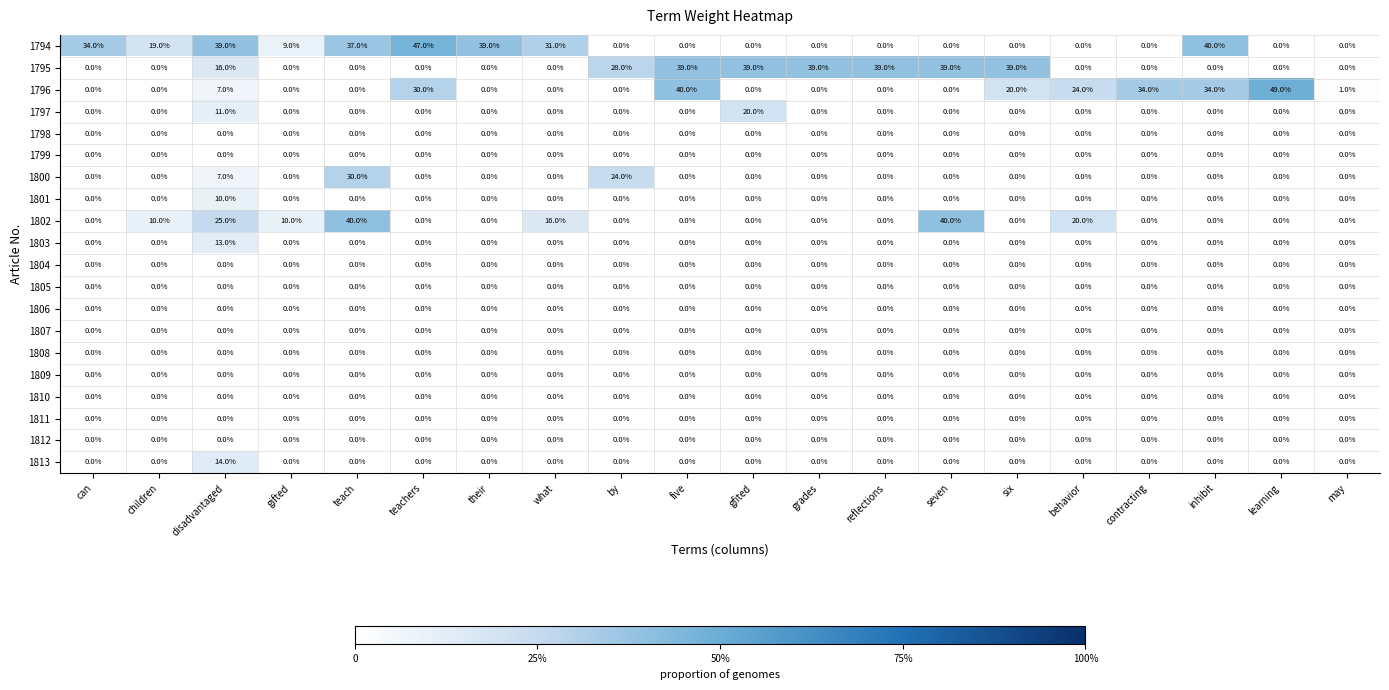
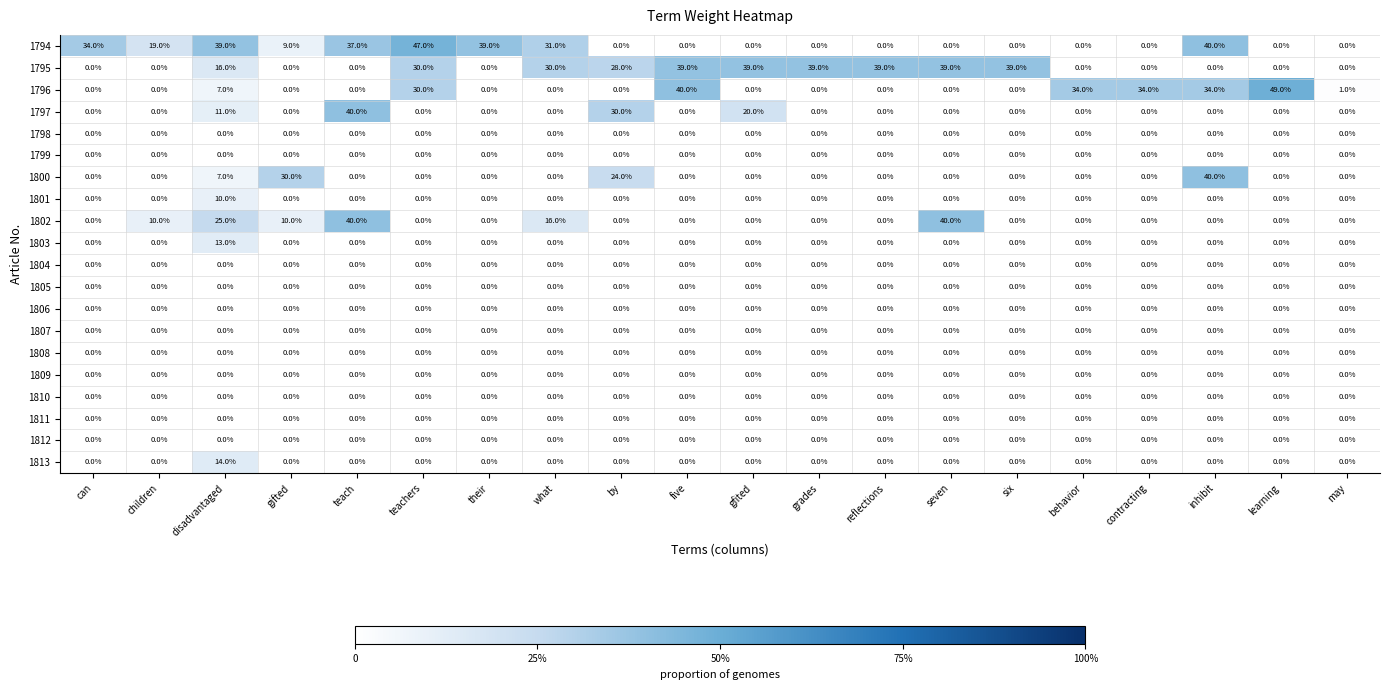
  {
    "1795": {
      "can": "0.0%",
      "children": "0.0%",
      "disadvantaged": "16.0%",
      "gifted": "0.0%",
      "teach": "0.0%",
-     "teachers": "0.0%",
+     "teachers": "30.0%",
      "their": "0.0%",
-     "what": "0.0%",
+     "what": "30.0%",
      "by": "28.0%",
      "five": "39.0%",
      "gfited": "39.0%",
      "grades": "39.0%",
      "reflections": "39.0%",
      "seven": "39.0%",
      "six": "39.0%",
      "behavior": "0.0%",
      "contracting": "0.0%",
      "inhibit": "0.0%",
      "learning": "0.0%",
      "may": "0.0%"
    },
    "1796": {
      "can": "0.0%",
      "children": "0.0%",
      "disadvantaged": "7.0%",
      "gifted": "0.0%",
      "teach": "0.0%",
      "teachers": "30.0%",
      "their": "0.0%",
      "what": "0.0%",
      "by": "0.0%",
      "five": "40.0%",
      "gfited": "0.0%",
      "grades": "0.0%",
      "reflections": "0.0%",
      "seven": "0.0%",
-     "six": "20.0%",
-     "behavior": "24.0%",
+     "six": "0.0%",
+     "behavior": "34.0%",
      "contracting": "34.0%",
      "inhibit": "34.0%",
      "learning": "49.0%",
      "may": "1.0%"
    },
    "1797": {
      "can": "0.0%",
      "children": "0.0%",
      "disadvantaged": "11.0%",
      "gifted": "0.0%",
-     "teach": "0.0%",
+     "teach": "40.0%",
      "teachers": "0.0%",
      "their": "0.0%",
      "what": "0.0%",
-     "by": "0.0%",
+     "by": "30.0%",
      "five": "0.0%",
      "gfited": "20.0%",
      "grades": "0.0%",
      "reflections": "0.0%",
      "seven": "0.0%",
      "six": "0.0%",
      "behavior": "0.0%",
      "contracting": "0.0%",
      "inhibit": "0.0%",
      "learning": "0.0%",
      "may": "0.0%"
    },
    "1800": {
      "can": "0.0%",
      "children": "0.0%",
      "disadvantaged": "7.0%",
-     "gifted": "0.0%",
-     "teach": "30.0%",
+     "gifted": "30.0%",
+     "teach": "0.0%",
      "teachers": "0.0%",
      "their": "0.0%",
      "what": "0.0%",
      "by": "24.0%",
      "five": "0.0%",
      "gfited": "0.0%",
      "grades": "0.0%",
      "reflections": "0.0%",
      "seven": "0.0%",
      "six": "0.0%",
      "behavior": "0.0%",
      "contracting": "0.0%",
-     "inhibit": "0.0%",
+     "inhibit": "40.0%",
      "learning": "0.0%",
      "may": "0.0%"
    },
    "1802": {
      "can": "0.0%",
      "children": "10.0%",
      "disadvantaged": "25.0%",
      "gifted": "10.0%",
      "teach": "40.0%",
      "teachers": "0.0%",
      "their": "0.0%",
      "what": "16.0%",
      "by": "0.0%",
      "five": "0.0%",
      "gfited": "0.0%",
      "grades": "0.0%",
      "reflections": "0.0%",
      "seven": "40.0%",
      "six": "0.0%",
-     "behavior": "20.0%",
+     "behavior": "0.0%",
      "contracting": "0.0%",
      "inhibit": "0.0%",
      "learning": "0.0%",
      "may": "0.0%"
    }
  }
